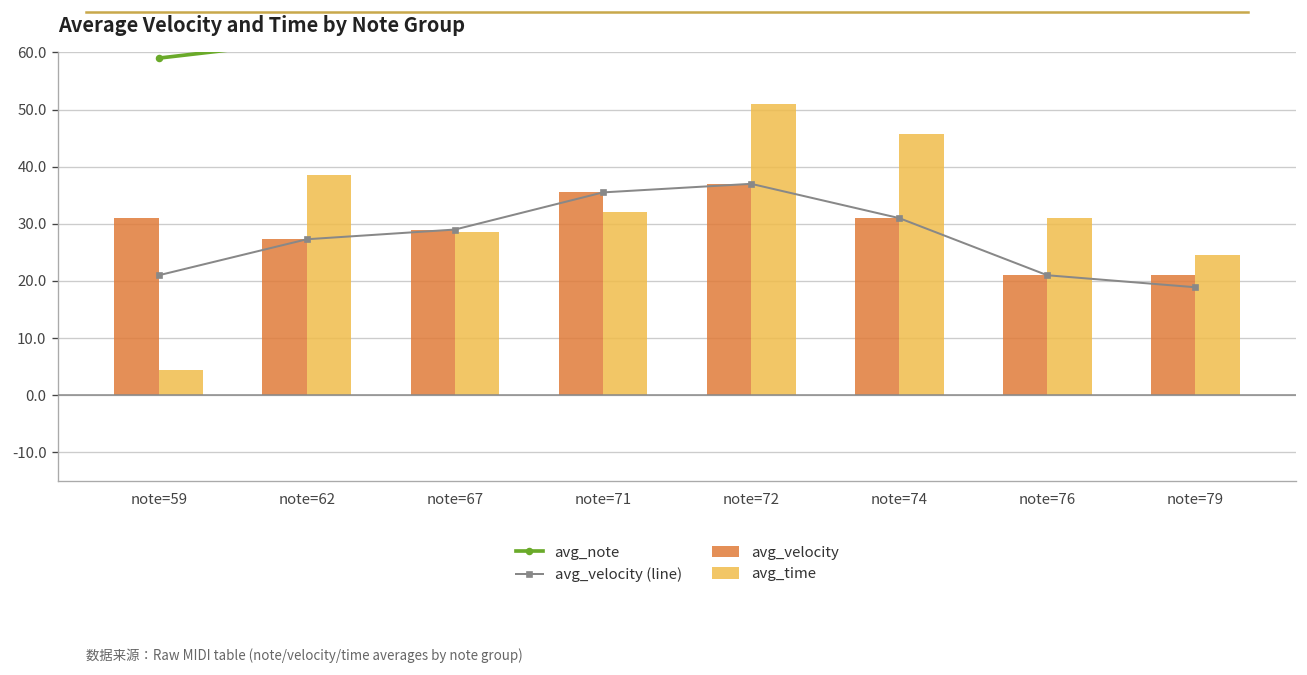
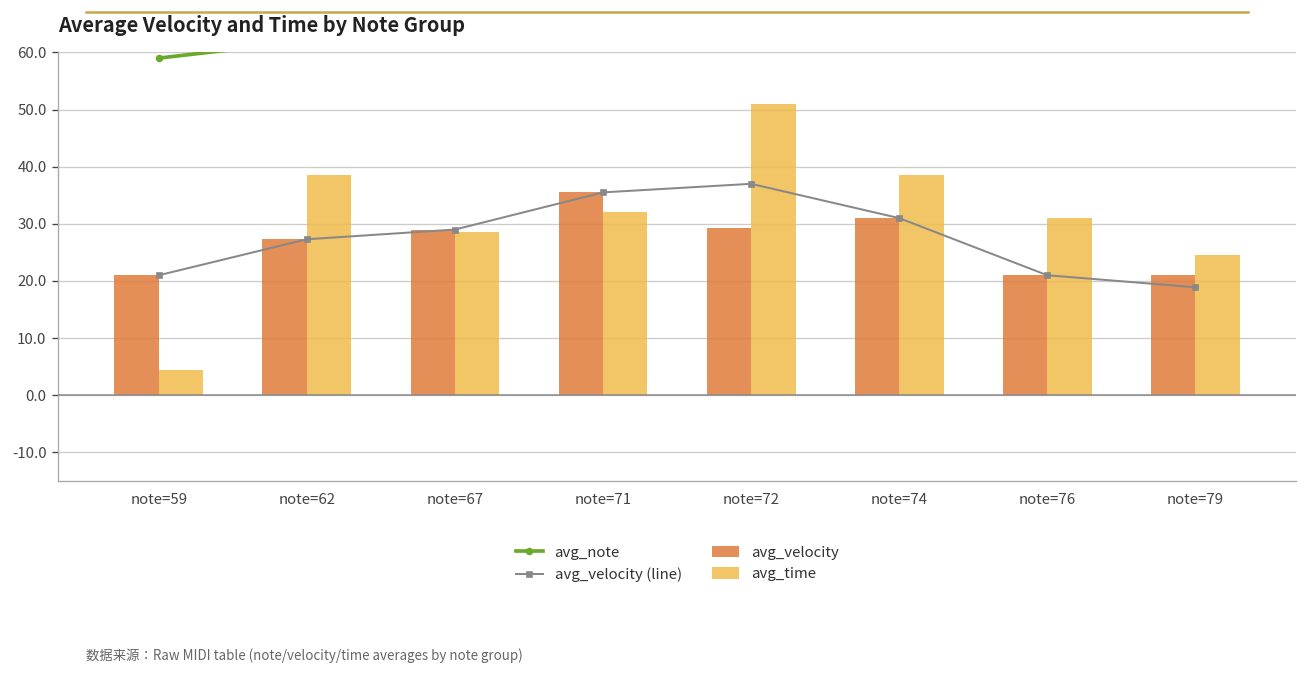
  {
    "avg_velocity": {
-     "note=59": 31,
+     "note=59": 21,
      "note=62": 27,
      "note=67": 29,
      "note=71": 36,
-     "note=72": 37,
+     "note=72": 29,
      "note=74": 31,
      "note=76": 21,
      "note=79": 21
    },
    "avg_note": {
      "note=59": 59
    },
    "avg_velocity (line)": {
      "note=59": 21,
      "note=62": 27,
      "note=67": 29,
      "note=71": 36,
      "note=72": 37,
      "note=74": 31,
      "note=76": 21,
      "note=79": 19
    },
    "avg_time": {
      "note=59": 5,
      "note=62": 39,
      "note=67": 29,
      "note=71": 32,
      "note=72": 51,
-     "note=74": 46,
+     "note=74": 39,
      "note=76": 31,
      "note=79": 25
    }
  }
